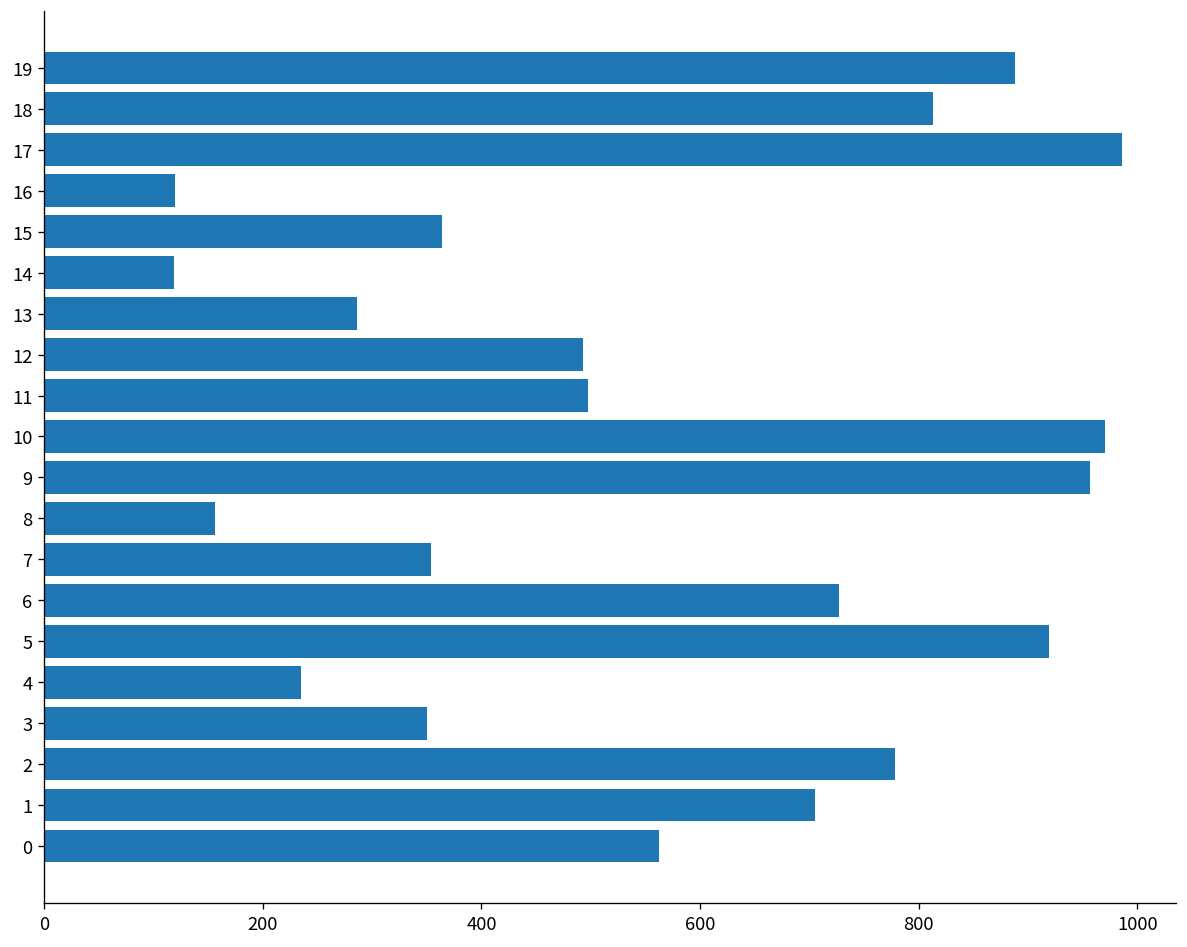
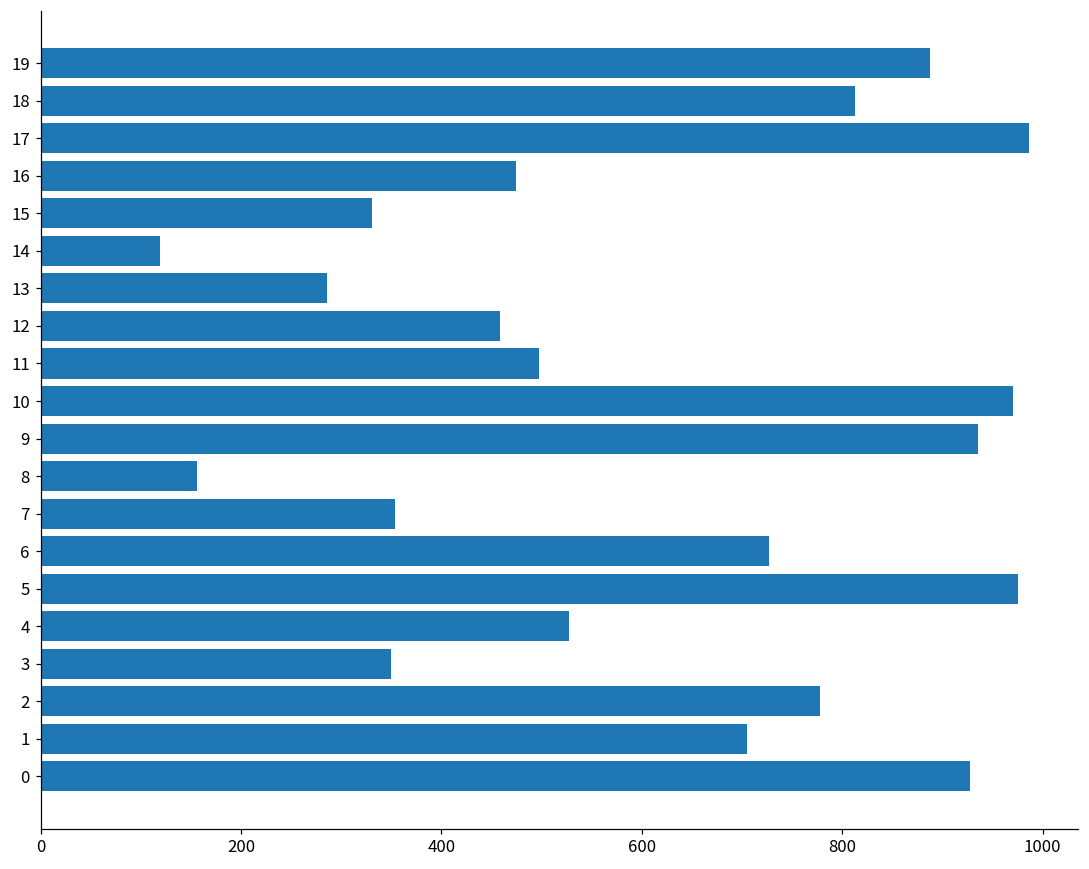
  {
    "19": 890,
    "18": 810,
    "17": 990,
-   "16": 120,
-   "15": 360,
+   "16": 470,
+   "15": 330,
    "14": 120,
    "13": 290,
-   "12": 490,
+   "12": 460,
    "11": 500,
    "10": 970,
-   "9": 960,
+   "9": 940,
    "8": 160,
    "7": 350,
    "6": 730,
-   "5": 920,
-   "4": 240,
+   "5": 980,
+   "4": 530,
    "3": 350,
    "2": 780,
    "1": 710,
-   "0": 560
+   "0": 930
  }
